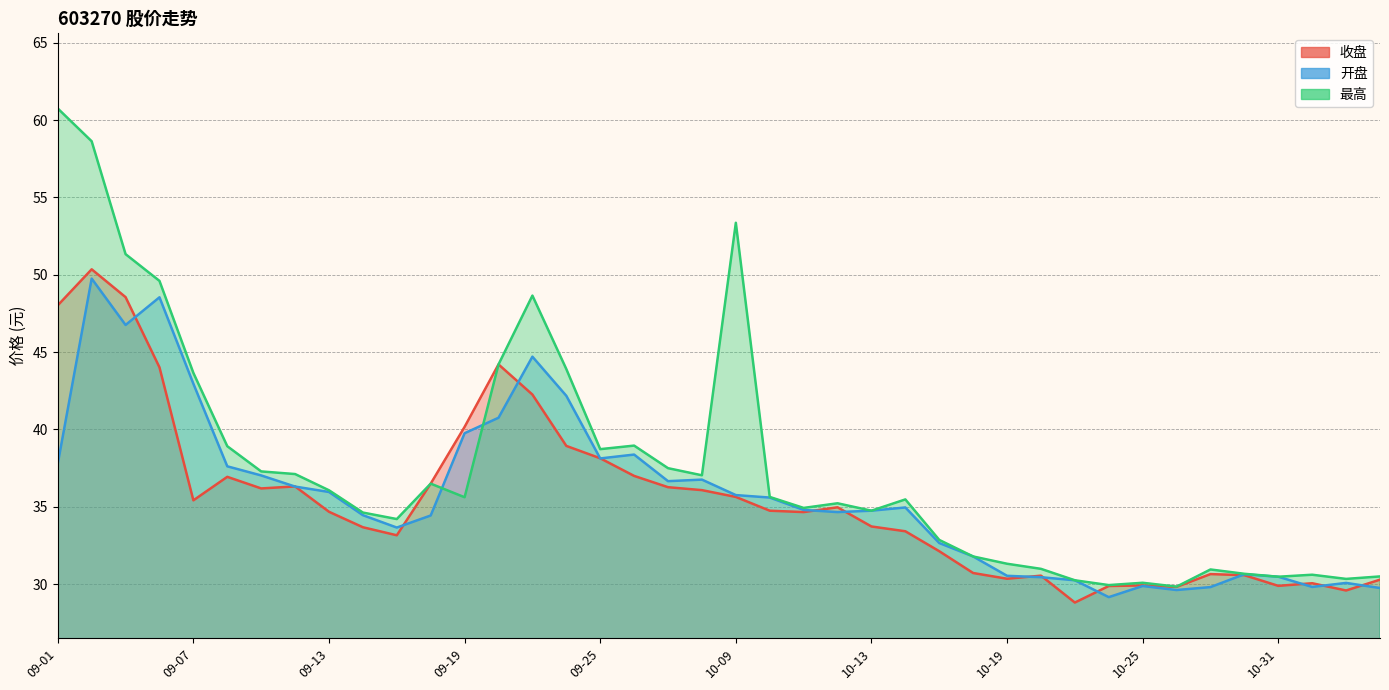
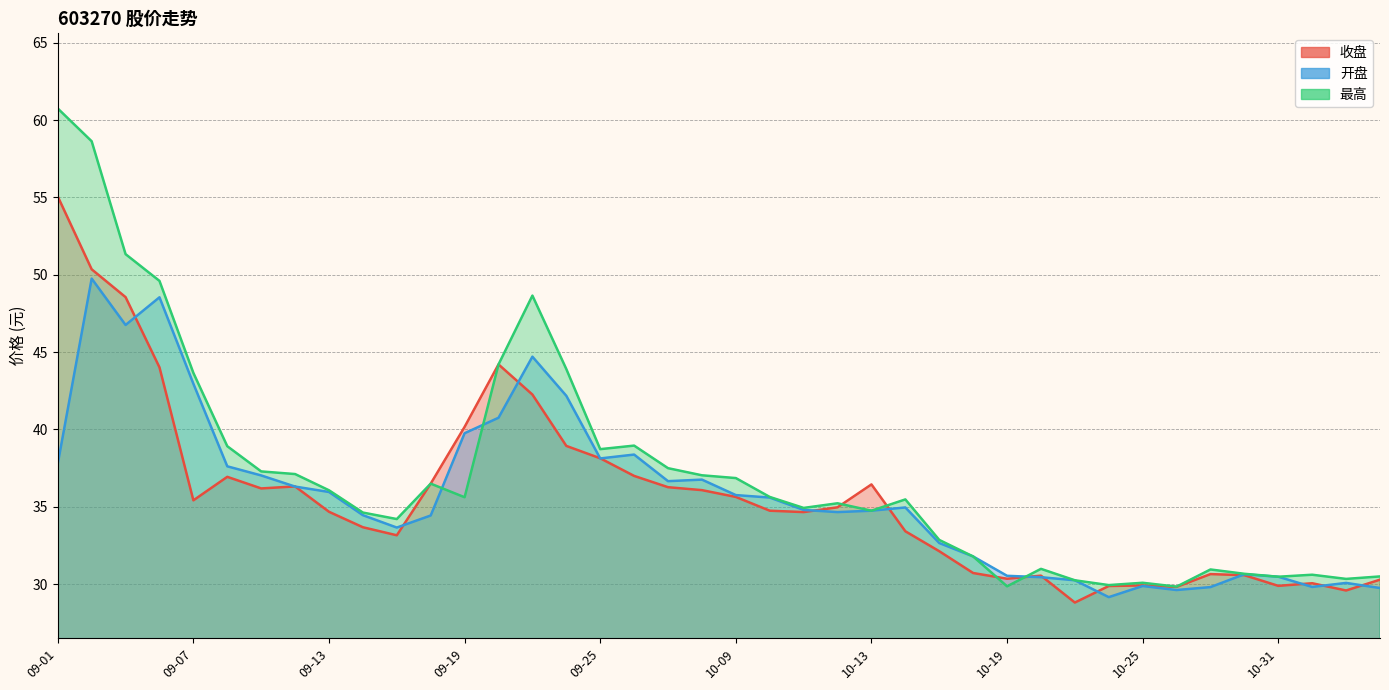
  {
    "收盘": {
-     "09-01": 48.0,
+     "09-01": 55.1,
      "09-07": 35.4,
      "09-13": 34.7,
      "09-19": 40.2,
-     "10-13": 33.7,
+     "10-13": 36.4,
      "10-19": 30.3,
      "10-31": 29.9
    },
    "开盘": {
      "09-01": 37.8,
      "09-07": 43.0,
      "09-19": 39.8,
      "10-19": 30.5
    },
    "最高": {
      "09-01": 60.8,
      "09-07": 43.7,
      "09-19": 35.6,
      "09-25": 38.7,
-     "10-09": 53.4,
-     "10-19": 31.3,
+     "10-09": 36.9,
+     "10-19": 29.9,
      "10-25": 30.1
    }
  }
